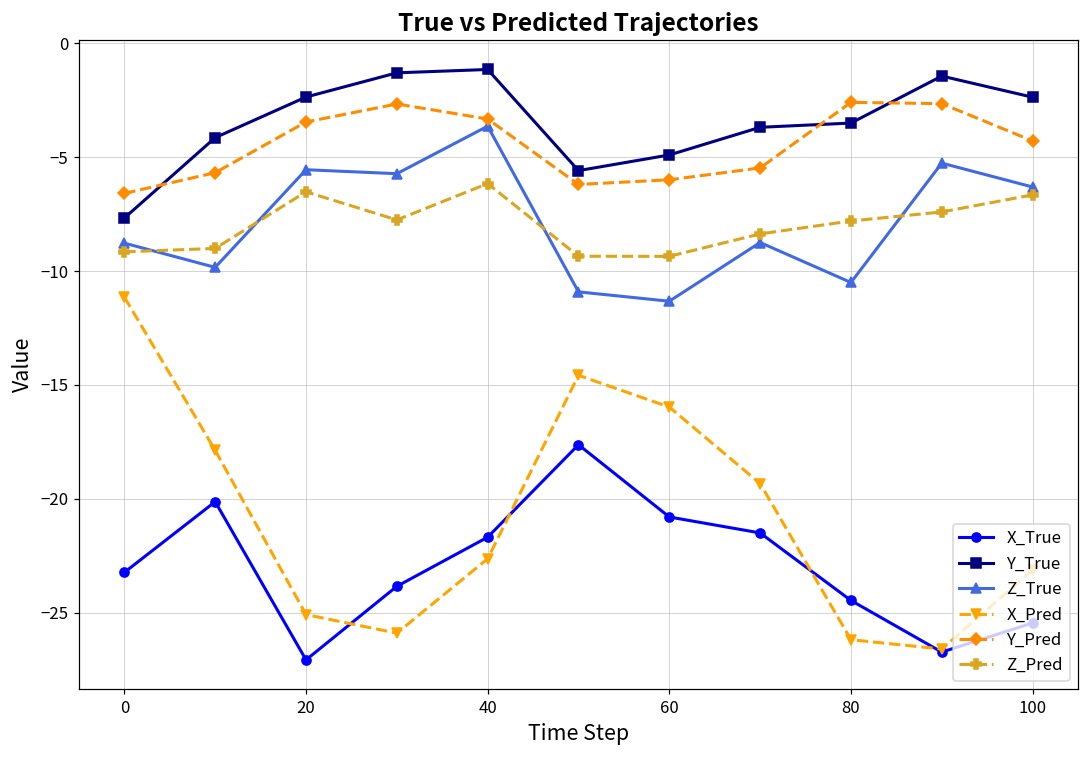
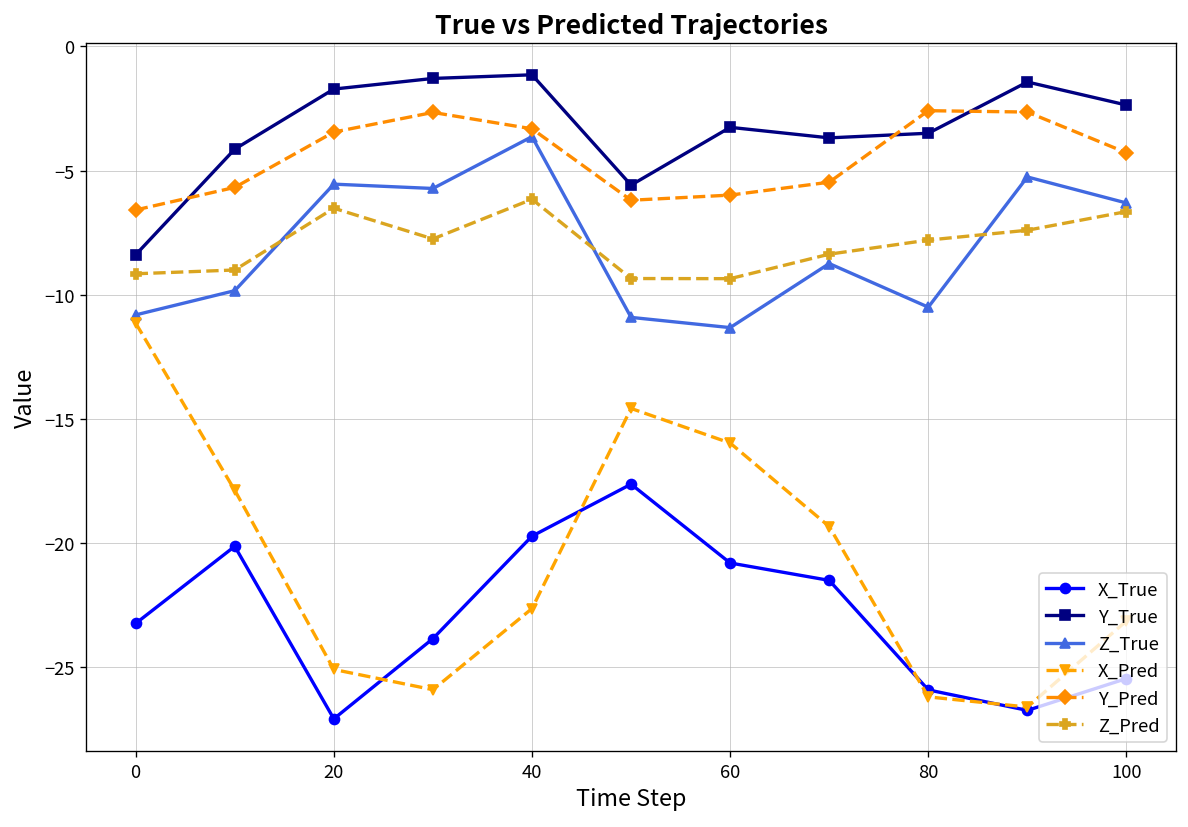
  {
    "X_True": {
      "0": -23.2,
      "20": -27.1,
-     "40": -21.7,
+     "40": -19.7,
      "60": -20.8,
-     "80": -24.5
+     "80": -25.9
    },
    "Y_True": {
-     "0": -7.7,
-     "20": -2.4,
+     "0": -8.4,
+     "20": -1.7,
      "40": -1.1,
-     "60": -4.9,
+     "60": -3.3,
      "80": -3.5,
      "100": -2.4
    },
    "Z_True": {
-     "0": -8.8,
+     "0": -10.8,
      "20": -5.5,
      "40": -3.6,
      "60": -11.3,
      "80": -10.5,
      "100": -6.3
    }
  }
